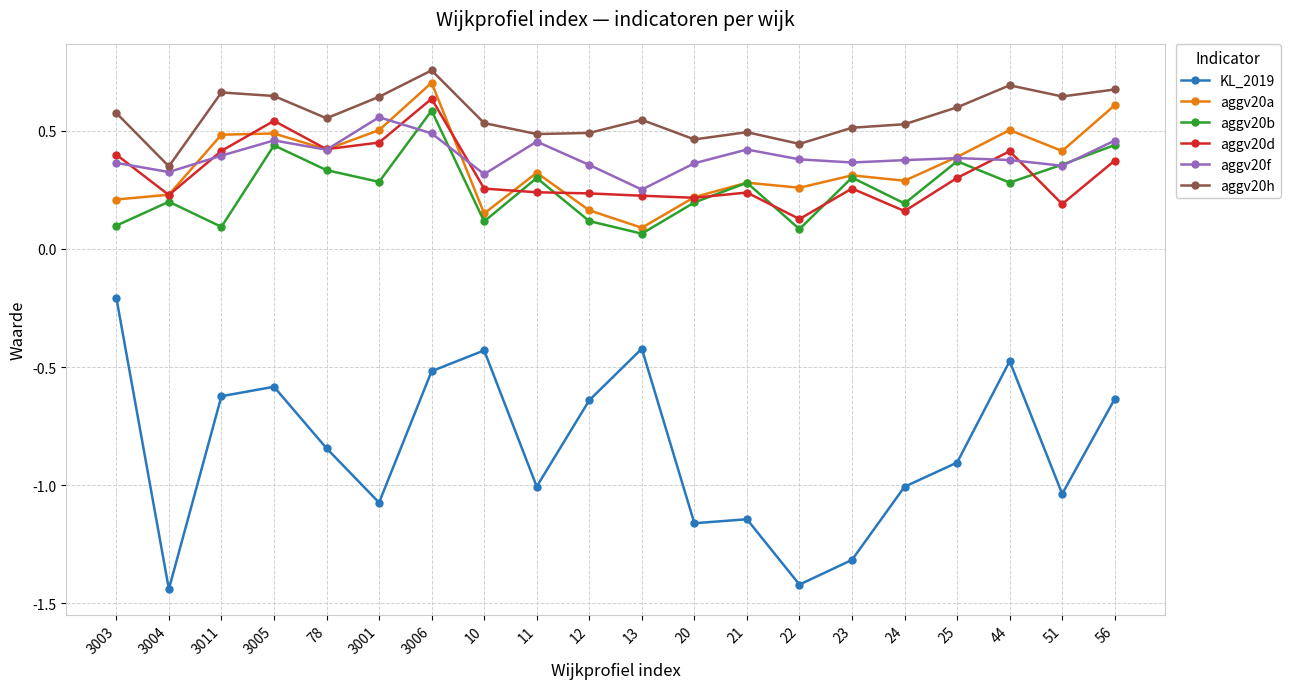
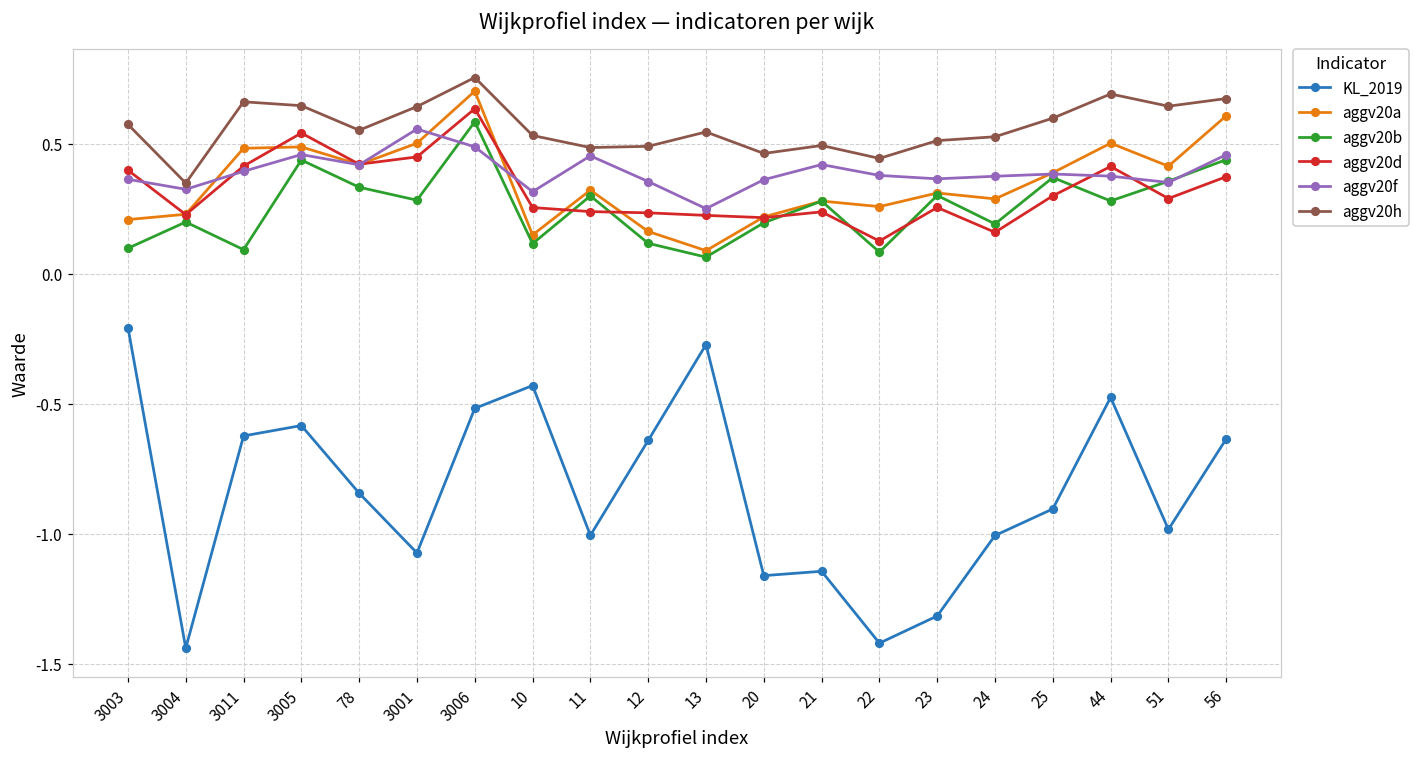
  {
    "KL_2019": {
      "3003": -0.21,
      "3004": -1.44,
      "3011": -0.62,
      "3005": -0.58,
      "78": -0.84,
      "3001": -1.07,
      "3006": -0.52,
      "10": -0.43,
      "11": -1.01,
      "12": -0.64,
-     "13": -0.42,
+     "13": -0.27,
      "20": -1.16,
      "21": -1.14,
      "22": -1.42,
      "23": -1.32,
      "24": -1.01,
      "25": -0.90,
      "44": -0.48,
-     "51": -1.04,
+     "51": -0.98,
      "56": -0.63
    },
    "aggv20a": {
      "3003": 0.21,
      "3011": 0.48,
      "3005": 0.49,
      "3001": 0.50,
      "3006": 0.70,
      "10": 0.15,
      "11": 0.32,
      "12": 0.16,
      "13": 0.09,
      "22": 0.26,
      "24": 0.29,
      "44": 0.50,
      "51": 0.41,
      "56": 0.61
    },
    "aggv20b": {
      "3003": 0.10,
      "3004": 0.20,
      "3011": 0.09,
      "3005": 0.44,
      "78": 0.33,
      "3001": 0.28,
      "3006": 0.58,
      "10": 0.12,
      "11": 0.30,
      "12": 0.12,
      "13": 0.06,
      "20": 0.20,
      "22": 0.08,
      "24": 0.19,
      "25": 0.37,
      "44": 0.28,
      "56": 0.44
    },
    "aggv20d": {
      "3003": 0.40,
      "3011": 0.41,
      "3005": 0.54,
      "3001": 0.45,
      "3006": 0.64,
      "10": 0.25,
      "11": 0.24,
      "12": 0.23,
      "13": 0.22,
      "21": 0.24,
      "22": 0.13,
      "23": 0.26,
      "24": 0.16,
      "25": 0.30,
      "44": 0.41,
-     "51": 0.19,
+     "51": 0.29,
      "56": 0.37
    },
    "aggv20f": {
      "3003": 0.36,
      "3004": 0.33,
      "3011": 0.39,
      "3005": 0.46,
      "3001": 0.56,
      "3006": 0.49,
      "10": 0.32,
      "11": 0.45,
      "12": 0.36,
      "13": 0.25,
      "20": 0.36,
      "21": 0.42,
      "22": 0.38,
      "23": 0.37,
      "24": 0.38,
      "44": 0.38,
      "56": 0.46
    },
    "aggv20h": {
      "3003": 0.57,
      "3004": 0.35,
      "3011": 0.66,
      "3005": 0.65,
      "78": 0.55,
      "3001": 0.64,
      "3006": 0.76,
      "10": 0.53,
      "11": 0.49,
      "12": 0.49,
      "13": 0.55,
      "20": 0.46,
      "21": 0.49,
      "22": 0.44,
      "23": 0.51,
      "24": 0.53,
      "25": 0.60,
      "44": 0.69,
      "51": 0.64,
      "56": 0.67
    }
  }
